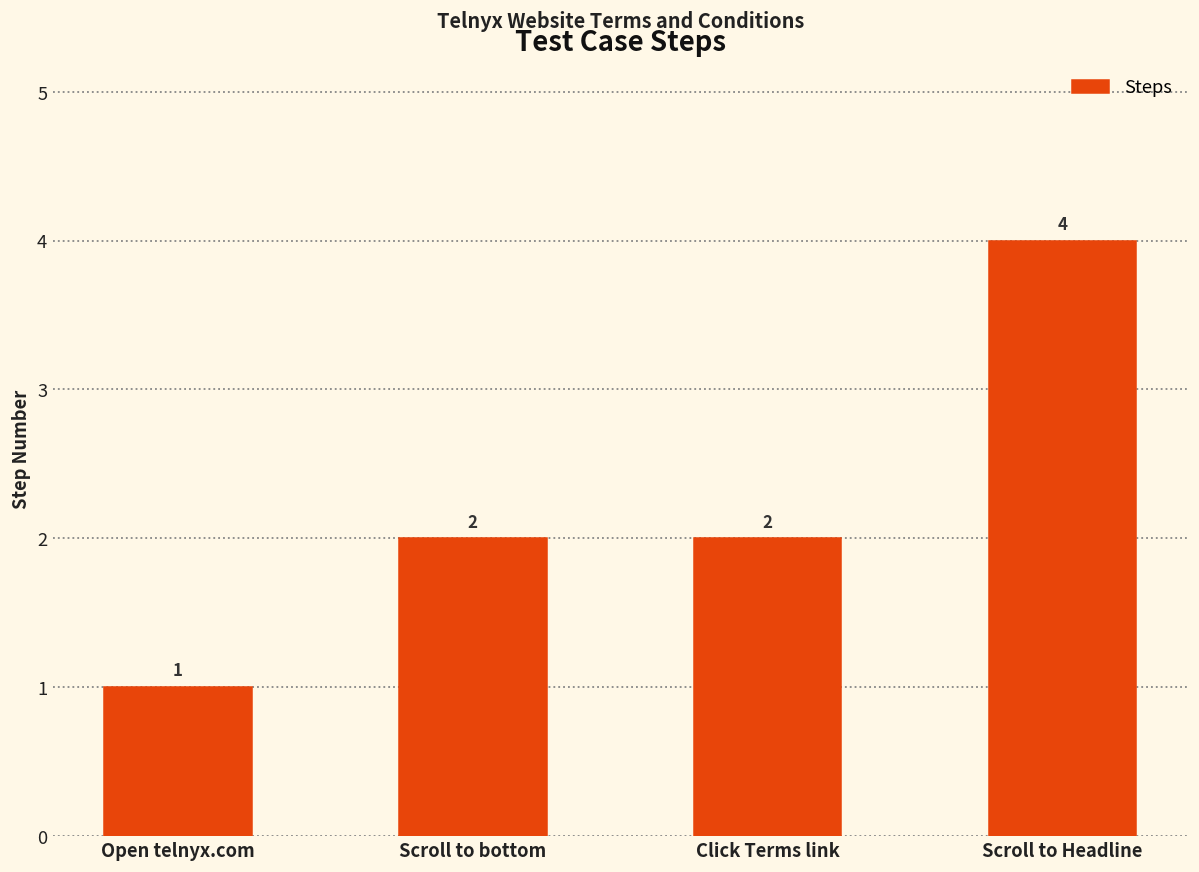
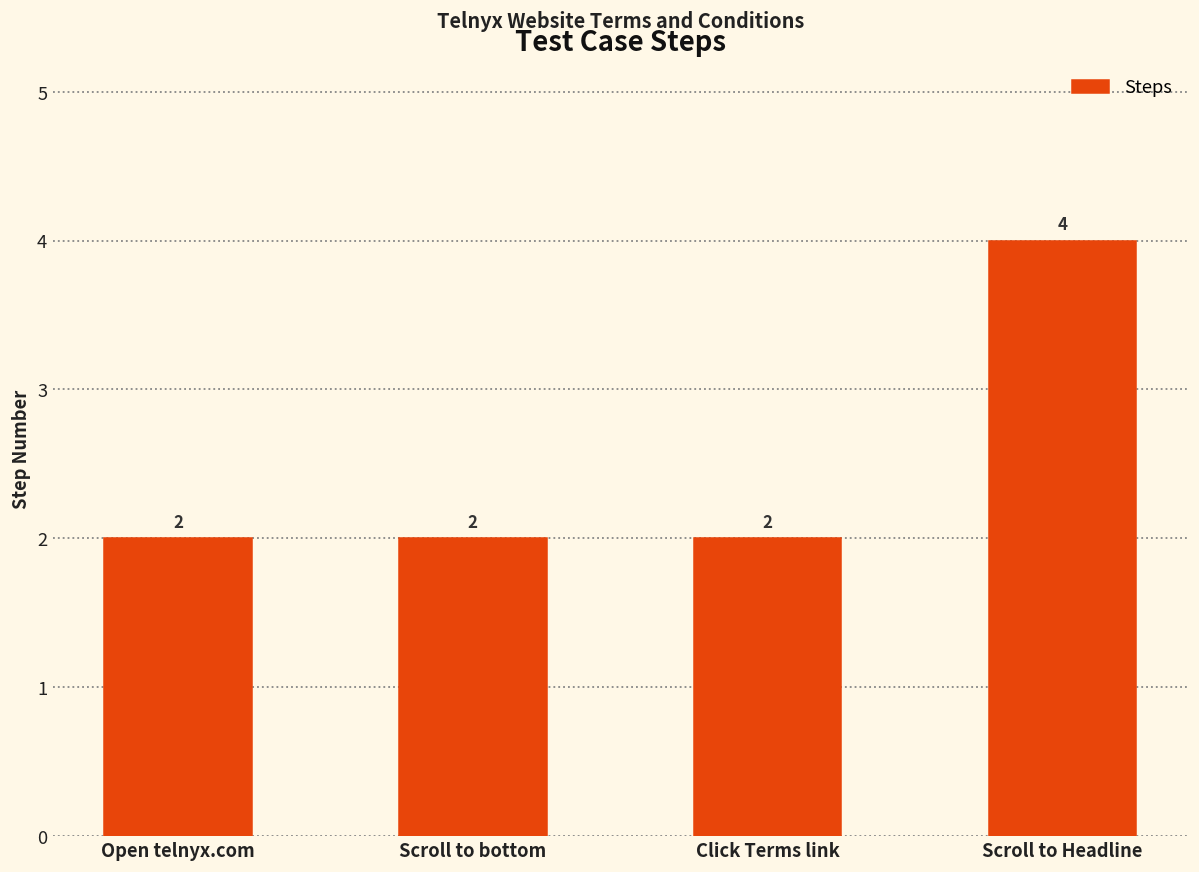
  {
-   "Open telnyx.com": 1,
+   "Open telnyx.com": 2,
    "Scroll to bottom": 2,
    "Click Terms link": 2,
    "Scroll to Headline": 4
  }
